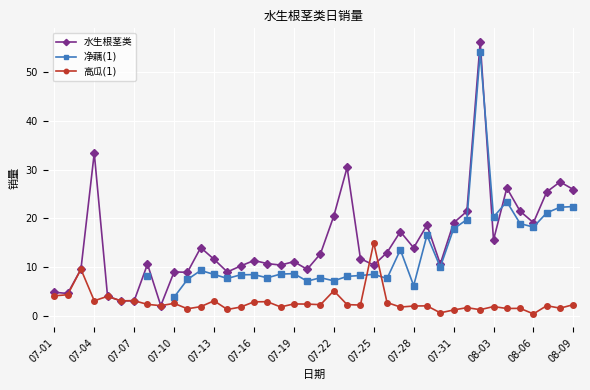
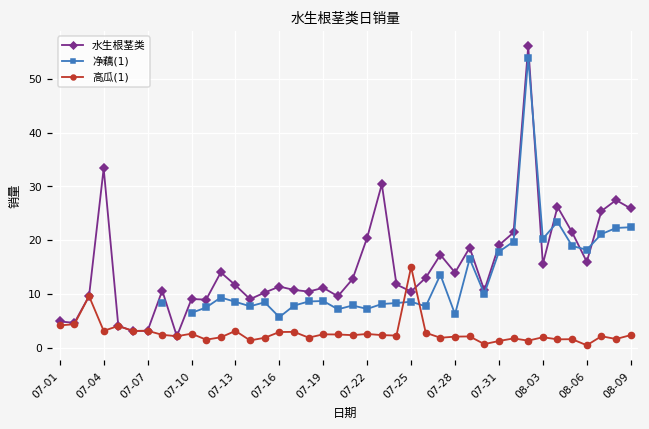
  {
    "水生根茎类": {
      "07-01": 5,
      "07-04": 33,
      "07-10": 9,
      "07-13": 12,
      "07-16": 11,
      "07-19": 11,
      "07-22": 20,
      "07-25": 10,
      "07-28": 14,
      "07-31": 19,
      "08-03": 16,
-     "08-06": 19,
+     "08-06": 16,
      "08-09": 26
    },
    "净藕(1)": {
-     "07-10": 4,
+     "07-10": 6,
      "07-13": 9,
-     "07-16": 8,
+     "07-16": 6,
      "07-19": 9,
      "07-22": 7,
      "07-25": 9,
      "07-28": 6,
      "07-31": 18,
      "08-03": 20,
      "08-06": 18,
      "08-09": 22
    },
    "高瓜(1)": {
      "07-01": 4,
      "07-04": 3,
      "07-10": 3,
      "07-13": 3,
      "07-16": 3,
      "07-19": 2,
-     "07-22": 5,
+     "07-22": 3,
      "07-25": 15,
      "07-28": 2,
      "07-31": 1,
      "08-03": 2,
      "08-06": 0,
      "08-09": 2
    }
  }
